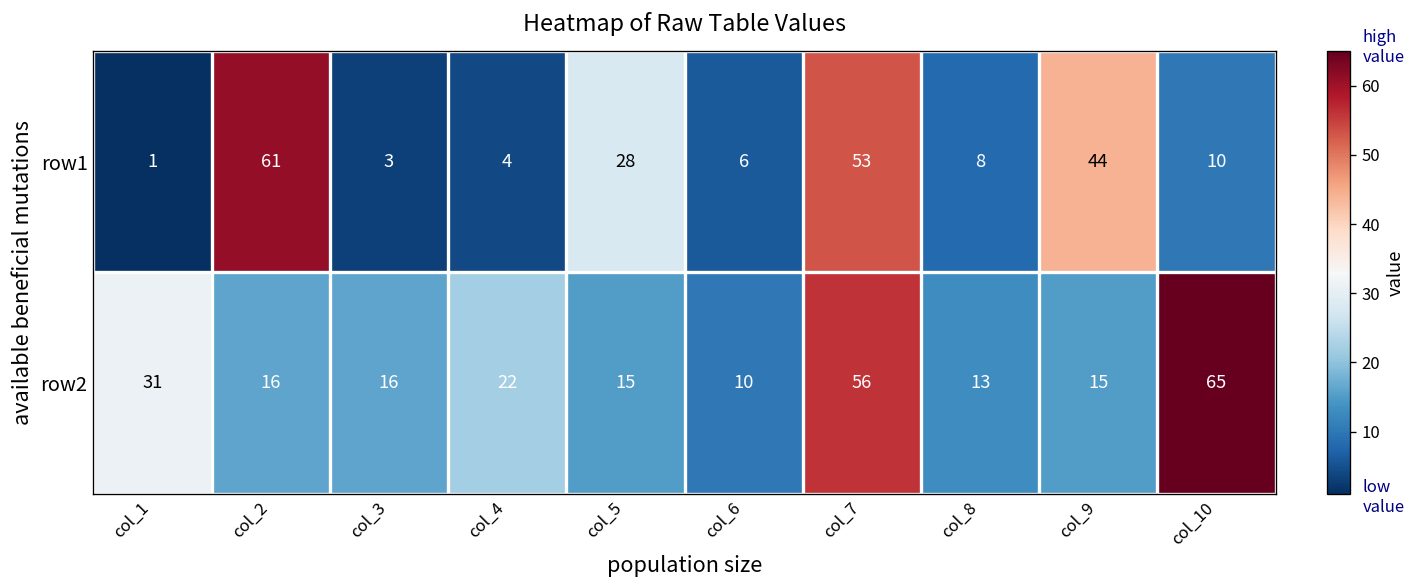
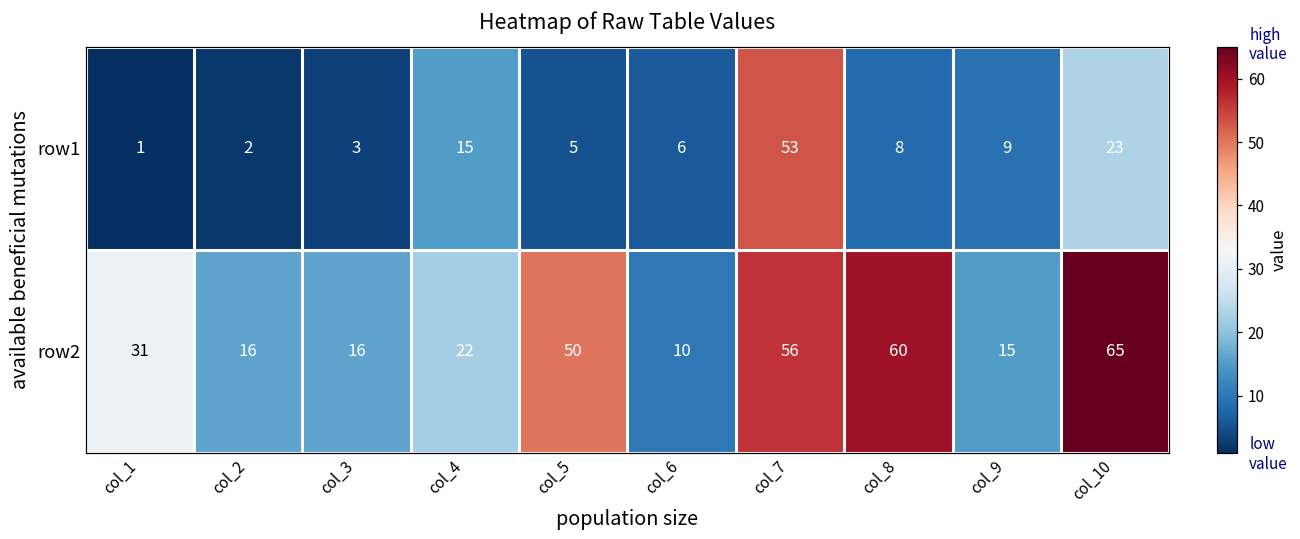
  {
    "row1": {
      "col_1": 1,
-     "col_2": 61,
+     "col_2": 2,
      "col_3": 3,
-     "col_4": 4,
-     "col_5": 28,
+     "col_4": 15,
+     "col_5": 5,
      "col_6": 6,
      "col_7": 53,
      "col_8": 8,
-     "col_9": 44,
-     "col_10": 10
+     "col_9": 9,
+     "col_10": 23
    },
    "row2": {
      "col_1": 31,
      "col_2": 16,
      "col_3": 16,
      "col_4": 22,
-     "col_5": 15,
+     "col_5": 50,
      "col_6": 10,
      "col_7": 56,
-     "col_8": 13,
+     "col_8": 60,
      "col_9": 15,
      "col_10": 65
    }
  }
